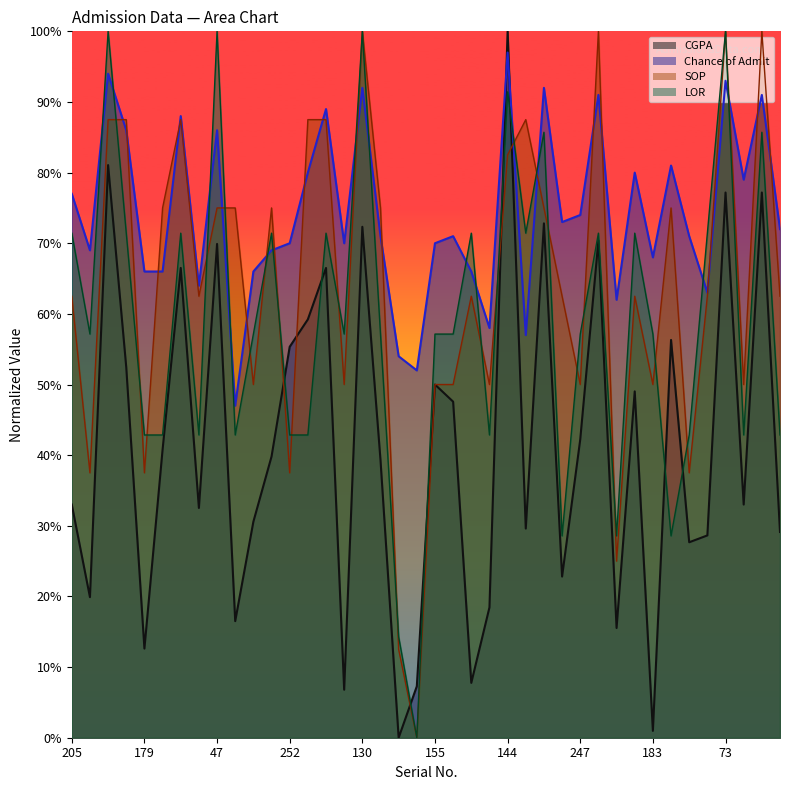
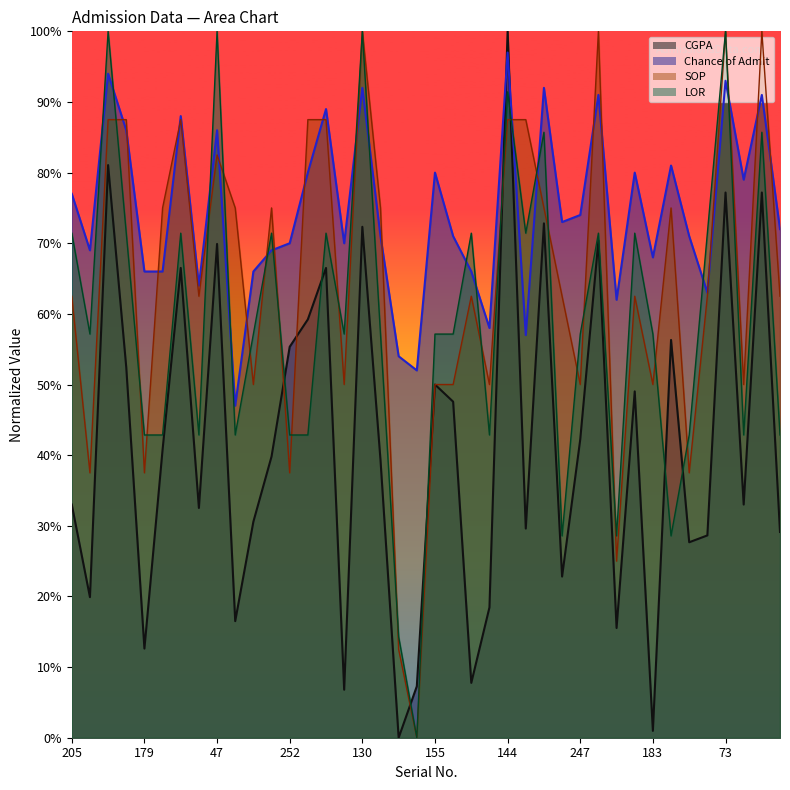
  {
    "CGPA": {
      "205": "33%",
      "179": "13%",
      "47": "70%",
      "252": "55%",
      "130": "72%",
      "144": "100%",
      "247": "42%",
      "183": "1%",
      "73": "77%"
    },
    "Chance of Admit": {
      "205": "77%",
      "179": "66%",
      "47": "86%",
      "252": "70%",
      "130": "92%",
-     "155": "70%",
+     "155": "80%",
      "144": "97%",
      "247": "74%",
      "183": "68%"
    },
    "SOP": {
      "205": "63%",
      "179": "38%",
-     "47": "75%",
+     "47": "83%",
      "252": "38%",
-     "144": "83%",
+     "144": "88%",
      "247": "50%",
      "183": "50%"
    },
    "LOR": {
      "205": "71%",
      "179": "43%",
      "47": "100%",
      "252": "43%",
      "155": "57%",
      "144": "91%",
      "247": "57%",
      "183": "57%"
    }
  }
